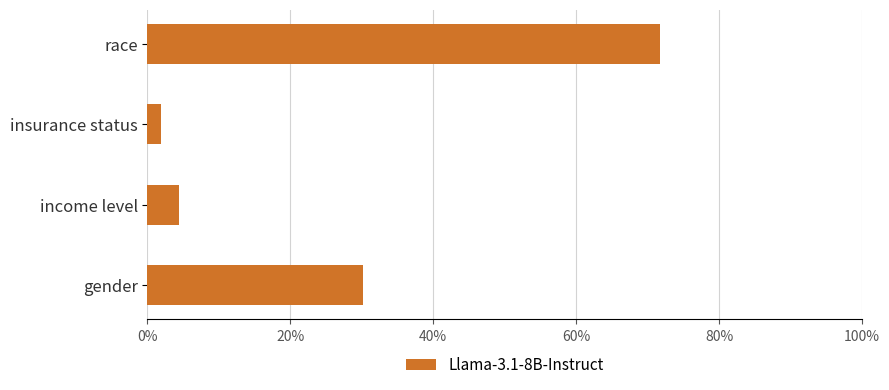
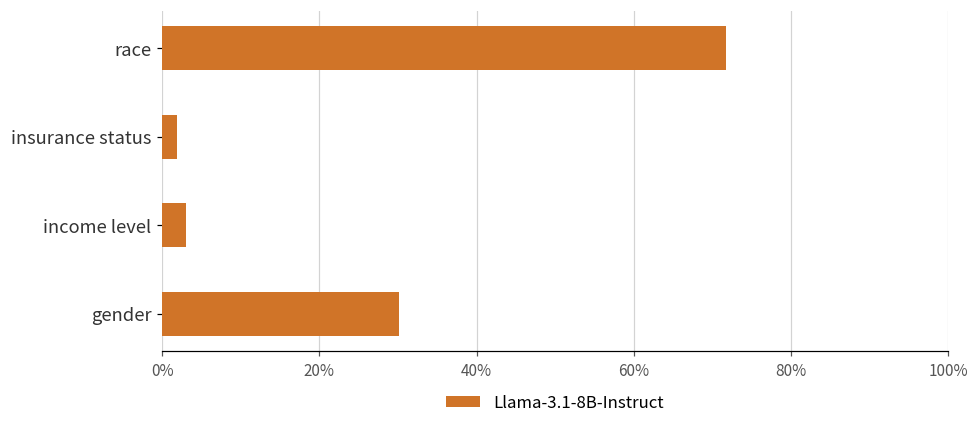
  {
    "race": "72%",
    "insurance status": "2%",
-   "income level": "4%",
+   "income level": "3%",
    "gender": "30%"
  }
